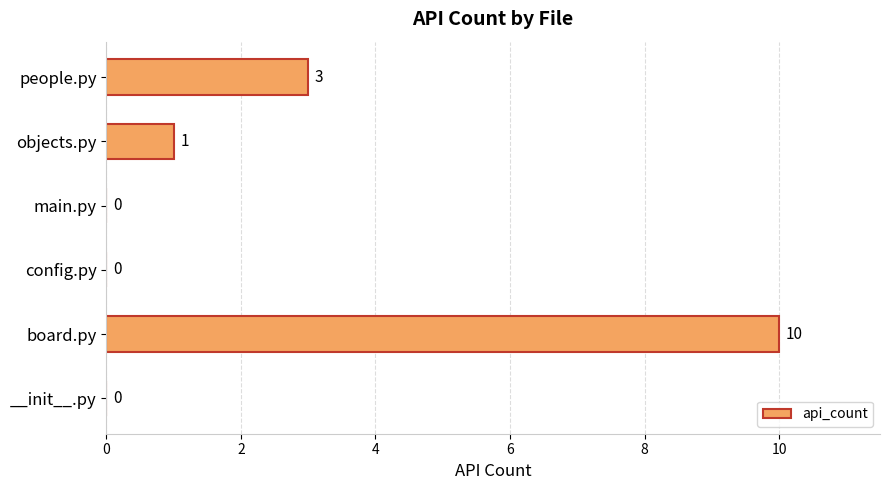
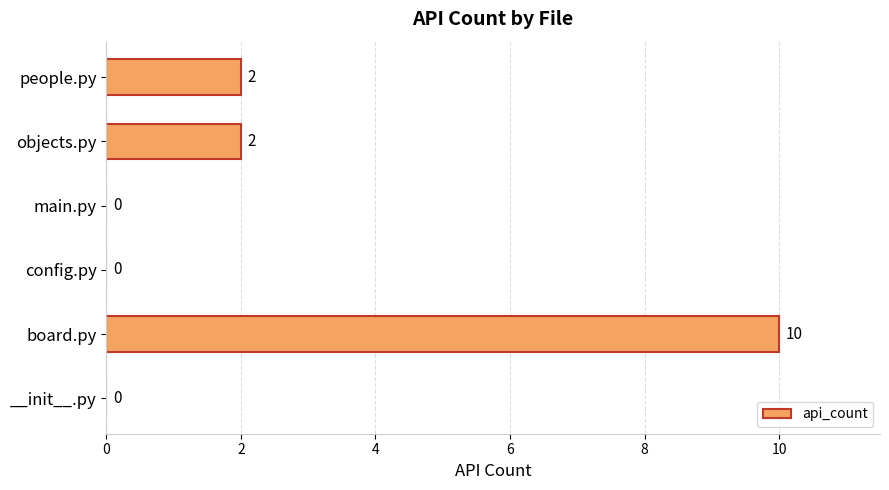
  {
-   "people.py": 3,
-   "objects.py": 1,
+   "people.py": 2,
+   "objects.py": 2,
    "main.py": 0,
    "config.py": 0,
    "board.py": 10,
    "__init__.py": 0
  }
